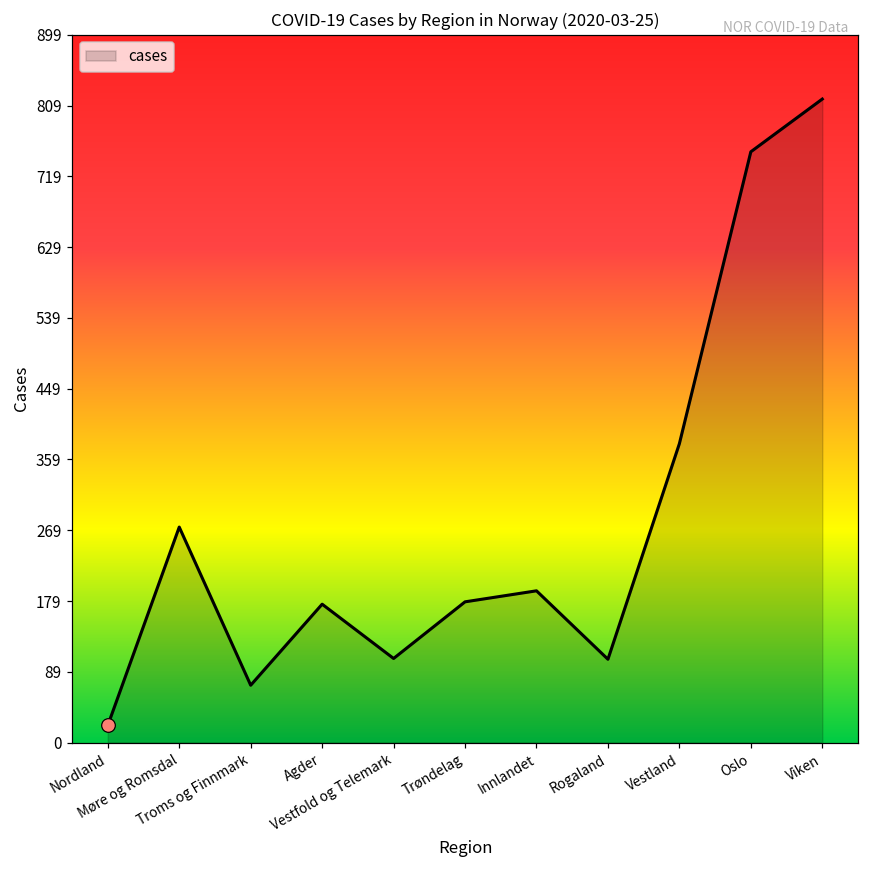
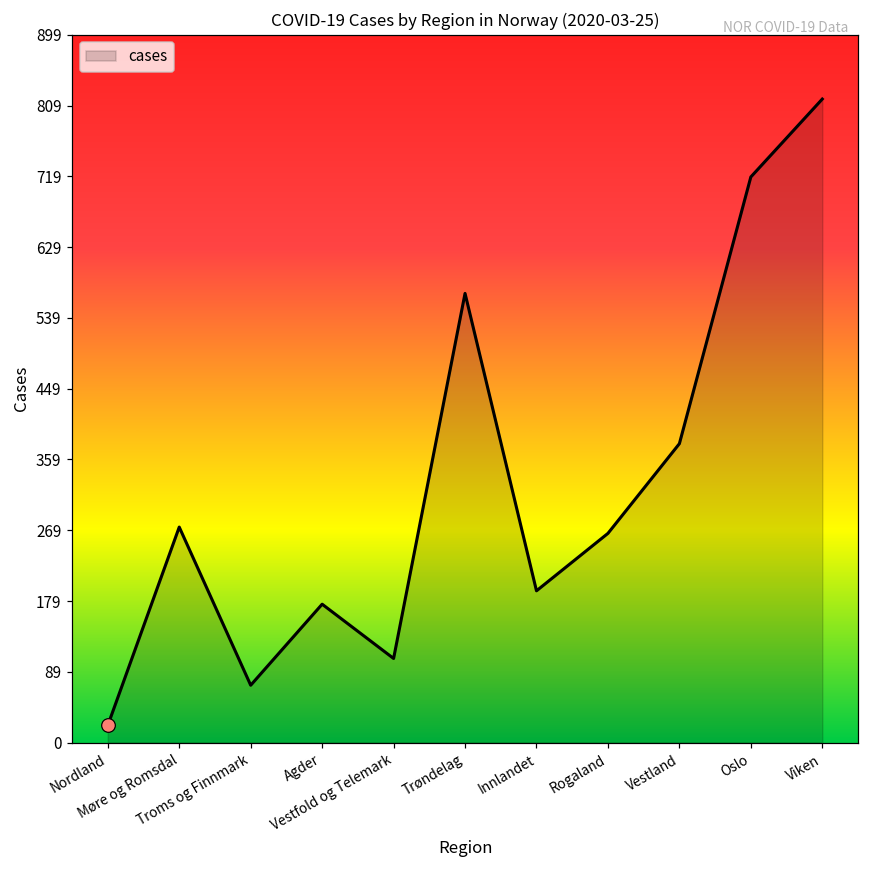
  {
    "cases": {
      "Møre og Romsdal": 270,
      "Troms og Finnmark": 70,
      "Agder": 180,
      "Vestfold og Telemark": 110,
-     "Trøndelag": 180,
+     "Trøndelag": 570,
      "Innlandet": 190,
-     "Rogaland": 110,
+     "Rogaland": 270,
      "Vestland": 380,
-     "Oslo": 750,
+     "Oslo": 720,
      "Viken": 820
    }
  }
